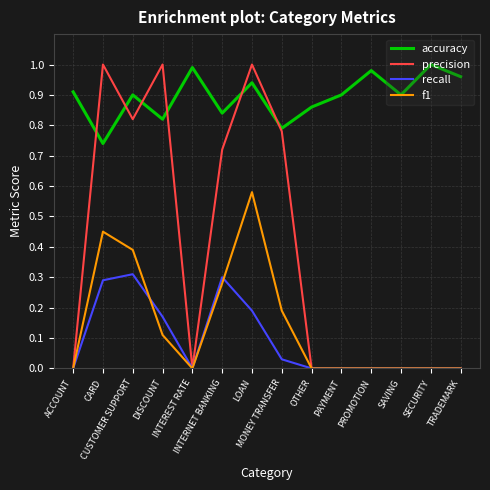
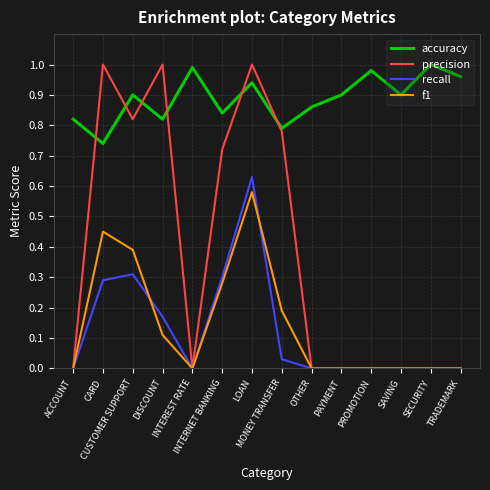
  {
    "accuracy": {
-     "ACCOUNT": 0.91,
+     "ACCOUNT": 0.82,
      "CARD": 0.74,
      "CUSTOMER SUPPORT": 0.90,
      "DISCOUNT": 0.82,
      "INTEREST RATE": 0.99,
      "INTERNET BANKING": 0.84,
      "LOAN": 0.94,
      "MONEY TRANSFER": 0.79,
      "OTHER": 0.86,
      "PAYMENT": 0.90,
      "PROMOTION": 0.98
    },
    "precision": {
      "CARD": 1.00,
      "CUSTOMER SUPPORT": 0.82,
      "DISCOUNT": 1.00,
      "INTERNET BANKING": 0.72,
      "LOAN": 1.00,
      "MONEY TRANSFER": 0.78
    },
    "recall": {
      "CARD": 0.29,
      "CUSTOMER SUPPORT": 0.31,
      "DISCOUNT": 0.17,
      "INTERNET BANKING": 0.30,
-     "LOAN": 0.19,
+     "LOAN": 0.63,
      "MONEY TRANSFER": 0.03
    },
    "f1": {
      "CARD": 0.45,
      "CUSTOMER SUPPORT": 0.39,
      "DISCOUNT": 0.11,
      "INTERNET BANKING": 0.28,
      "LOAN": 0.58,
      "MONEY TRANSFER": 0.19
    }
  }
